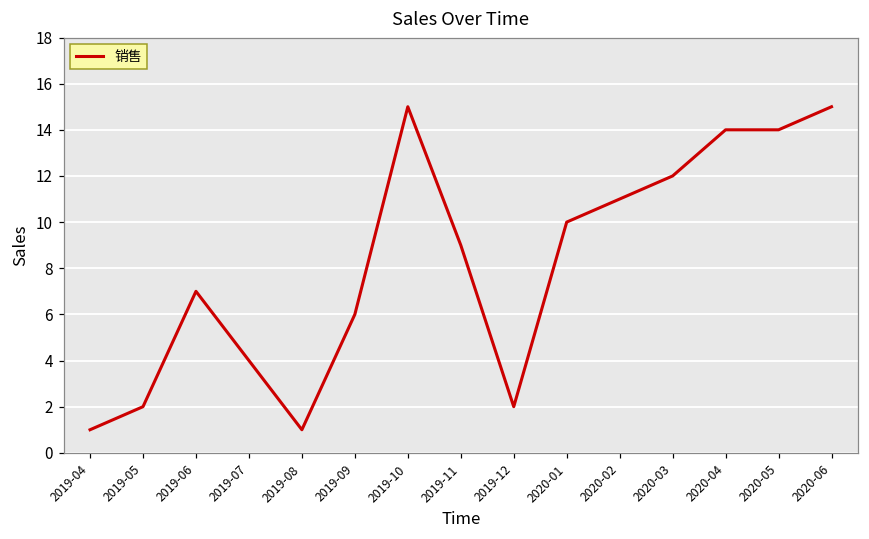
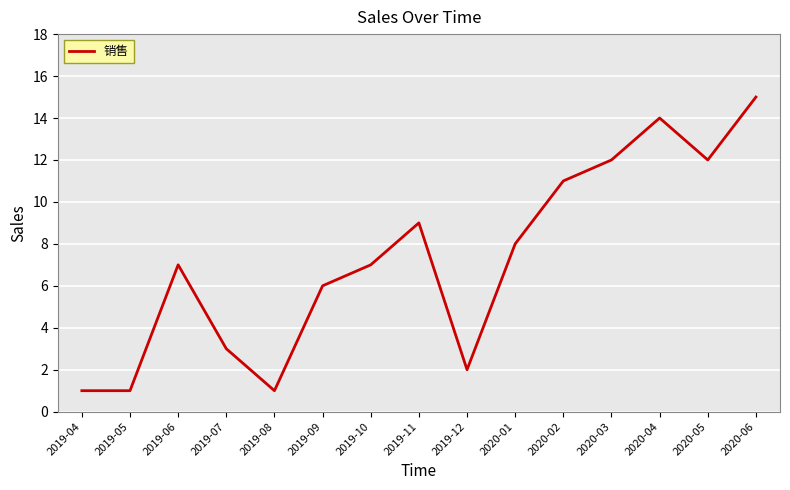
  {
    "2019-04": 1,
-   "2019-05": 2,
+   "2019-05": 1,
    "2019-06": 7,
-   "2019-07": 4,
+   "2019-07": 3,
    "2019-08": 1,
    "2019-09": 6,
-   "2019-10": 15,
+   "2019-10": 7,
    "2019-11": 9,
    "2019-12": 2,
-   "2020-01": 10,
+   "2020-01": 8,
    "2020-02": 11,
    "2020-03": 12,
    "2020-04": 14,
-   "2020-05": 14,
+   "2020-05": 12,
    "2020-06": 15
  }
